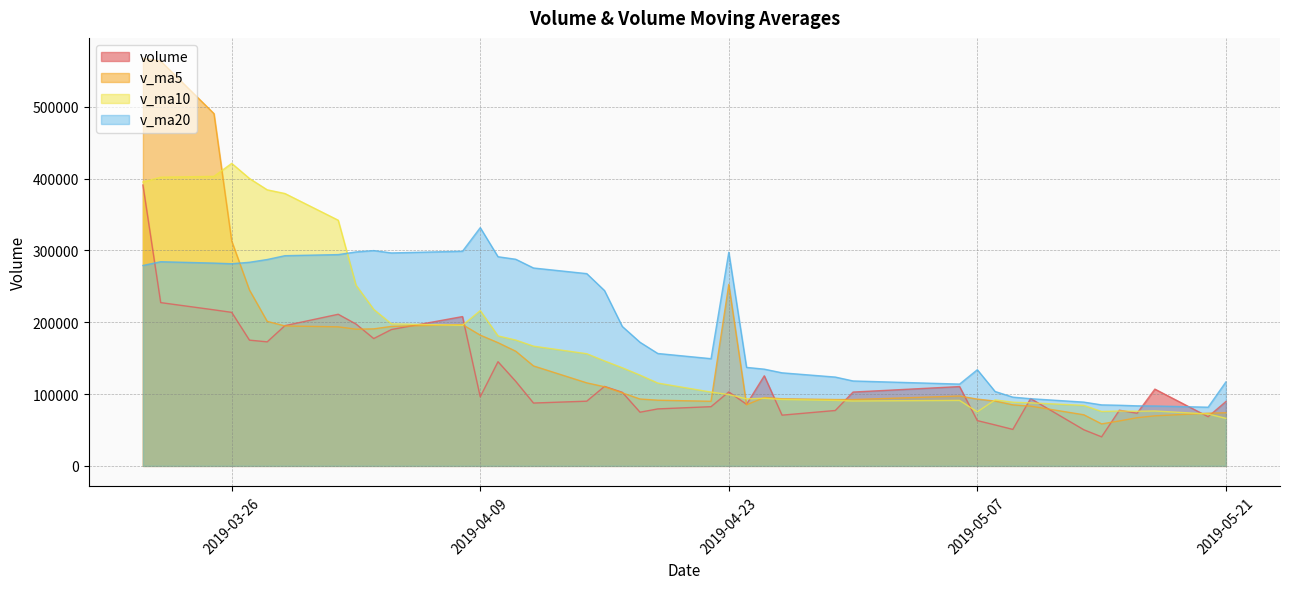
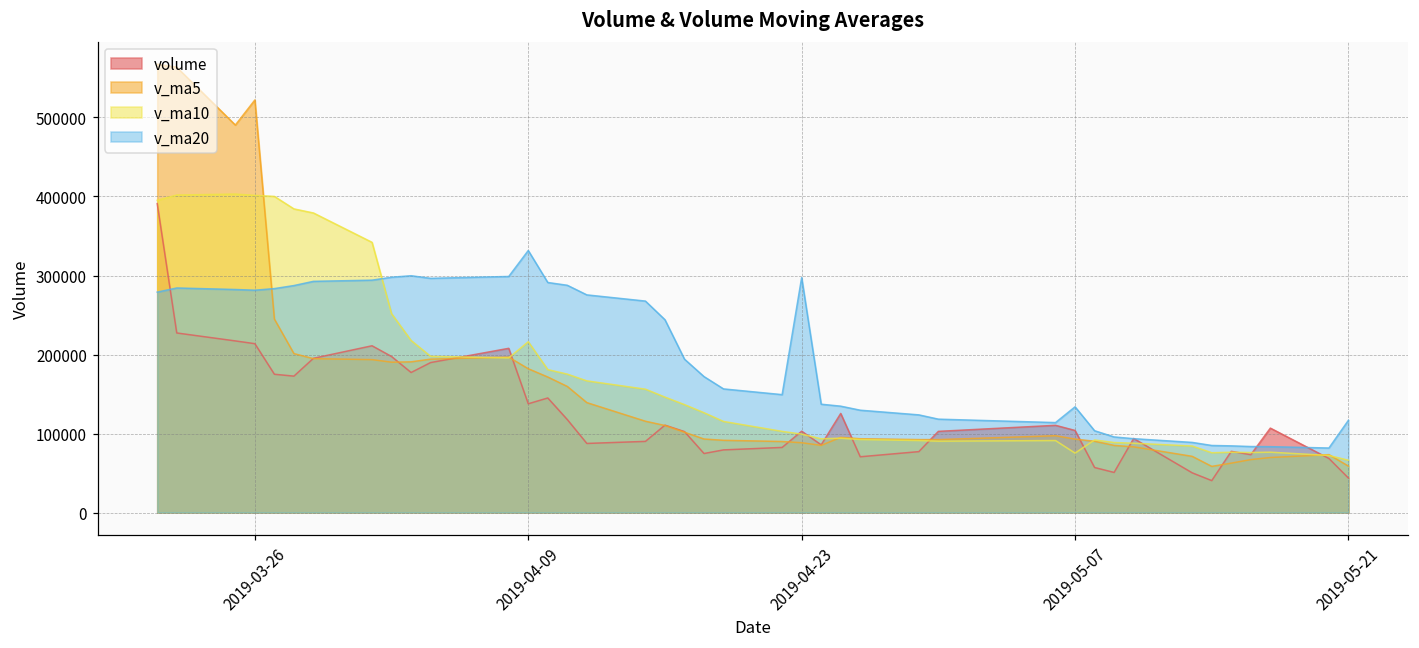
  {
    "volume": {
      "2019-03-26": 210000,
-     "2019-04-09": 100000,
+     "2019-04-09": 140000,
      "2019-04-23": 100000,
-     "2019-05-07": 60000,
-     "2019-05-21": 90000
+     "2019-05-07": 100000,
+     "2019-05-21": 40000
    },
    "v_ma5": {
-     "2019-03-26": 310000,
+     "2019-03-26": 520000,
      "2019-04-09": 180000,
-     "2019-04-23": 250000,
+     "2019-04-23": 90000,
      "2019-05-07": 90000,
-     "2019-05-21": 70000
+     "2019-05-21": 60000
    },
    "v_ma10": {
-     "2019-03-26": 420000,
+     "2019-03-26": 400000,
      "2019-04-09": 220000,
      "2019-04-23": 100000,
      "2019-05-07": 80000,
      "2019-05-21": 70000
    },
    "v_ma20": {
      "2019-03-26": 280000,
      "2019-04-09": 330000,
      "2019-04-23": 300000,
      "2019-05-07": 130000,
      "2019-05-21": 120000
    }
  }
